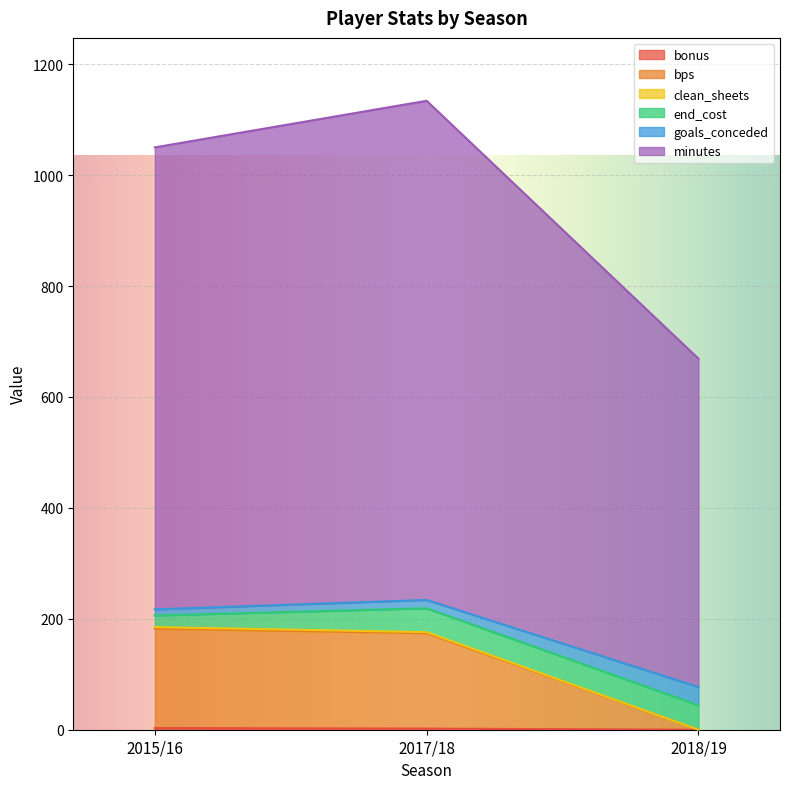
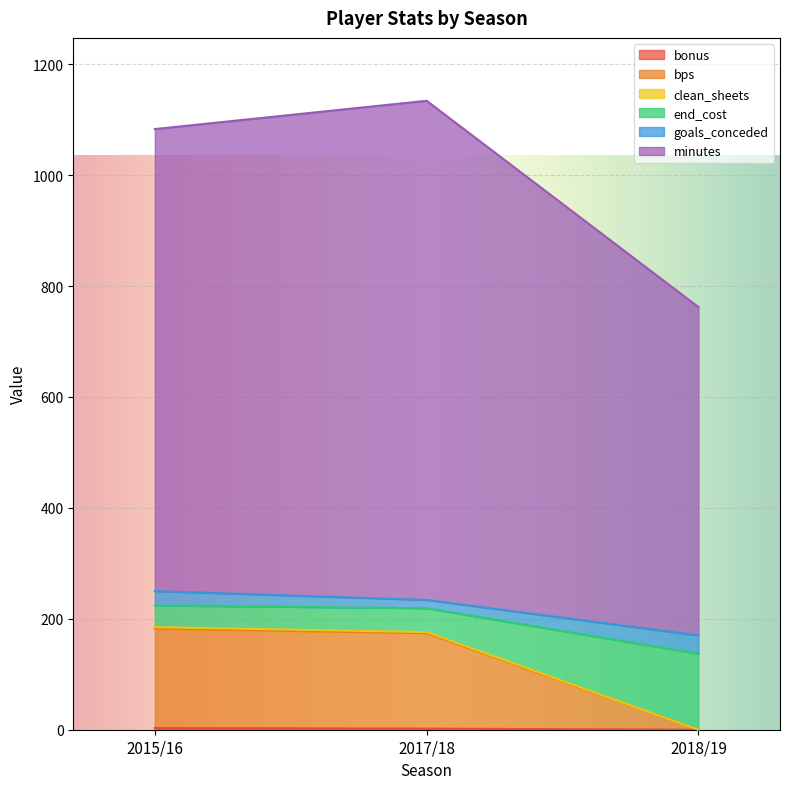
  {
    "end_cost": {
-     "2015/16": 20,
+     "2015/16": 40,
      "2017/18": 40,
-     "2018/19": 40
+     "2018/19": 140
    },
    "goals_conceded": {
-     "2015/16": 10,
+     "2015/16": 30,
      "2017/18": 20,
      "2018/19": 30
    },
    "minutes": {
      "2015/16": 830,
      "2017/18": 900,
      "2018/19": 590
    }
  }
